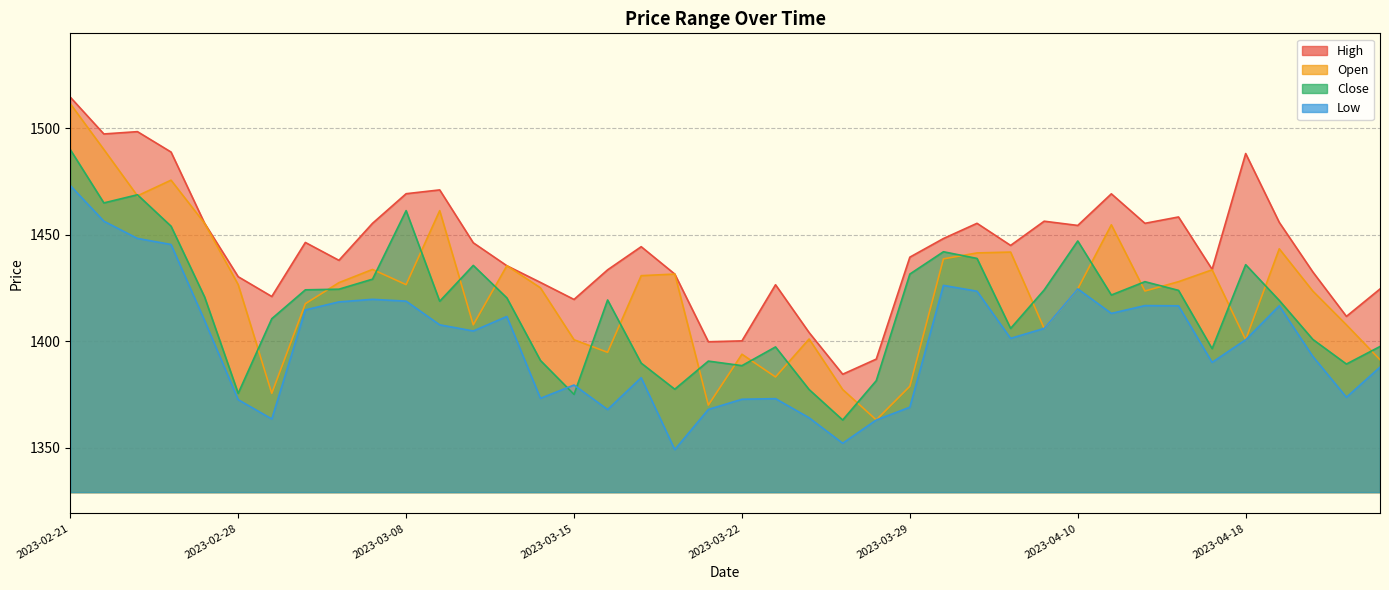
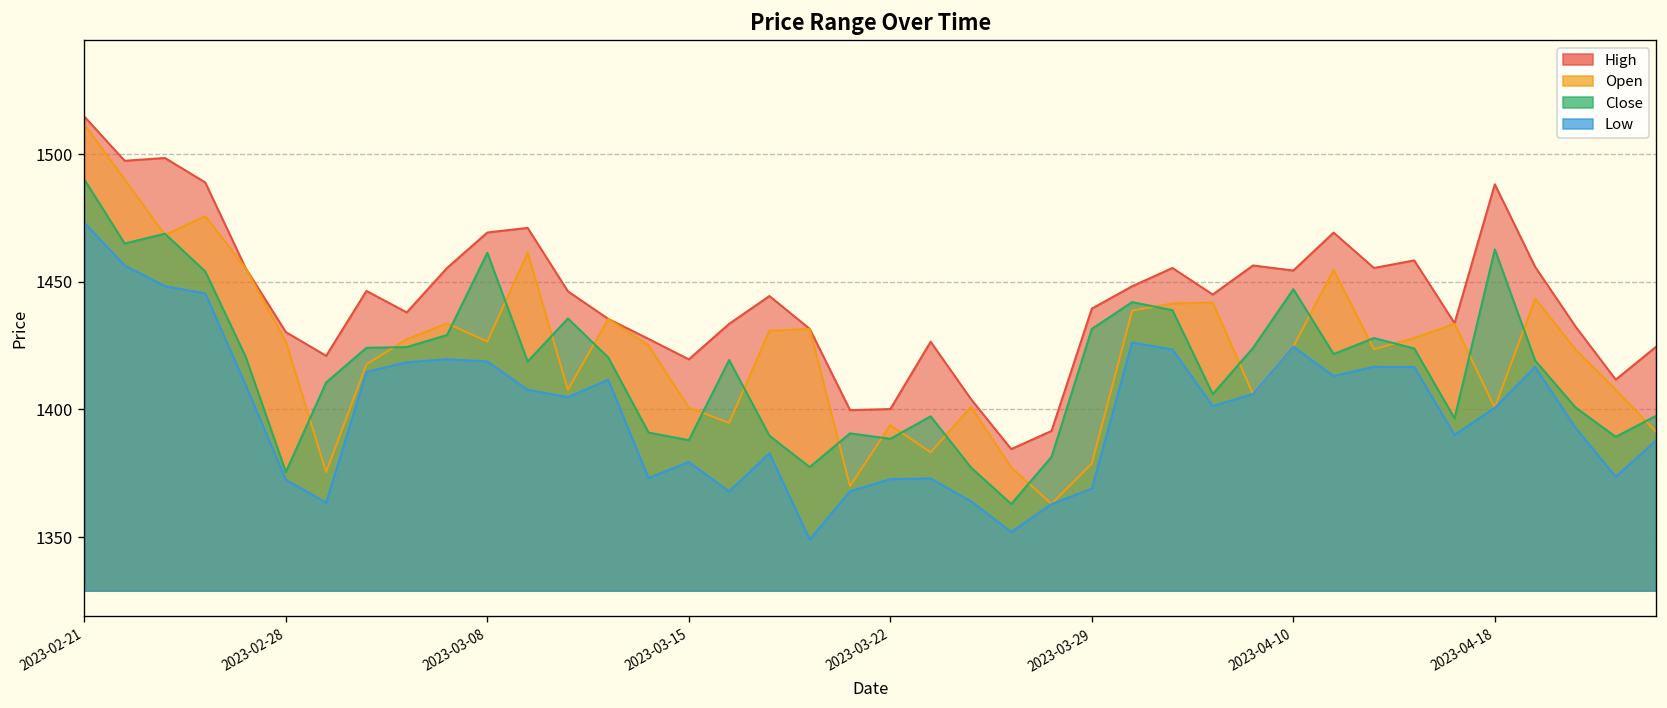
  {
    "High": {
      "2023-02-21": 1515,
      "2023-02-28": 1430,
      "2023-03-08": 1469,
      "2023-03-15": 1420,
      "2023-03-22": 1400,
      "2023-03-29": 1440,
      "2023-04-10": 1454,
      "2023-04-18": 1488
    },
    "Open": {
      "2023-02-21": 1512,
      "2023-02-28": 1427,
      "2023-03-08": 1427,
      "2023-03-15": 1401,
      "2023-03-22": 1394,
      "2023-03-29": 1379
    },
    "Close": {
      "2023-02-21": 1490,
      "2023-02-28": 1375,
      "2023-03-08": 1461,
-     "2023-03-15": 1375,
+     "2023-03-15": 1388,
      "2023-03-22": 1389,
      "2023-03-29": 1432,
      "2023-04-10": 1447,
-     "2023-04-18": 1436
+     "2023-04-18": 1463
    },
    "Low": {
      "2023-02-21": 1473,
      "2023-02-28": 1373,
      "2023-03-08": 1419,
      "2023-03-15": 1379,
      "2023-03-22": 1373,
      "2023-03-29": 1369
    }
  }
